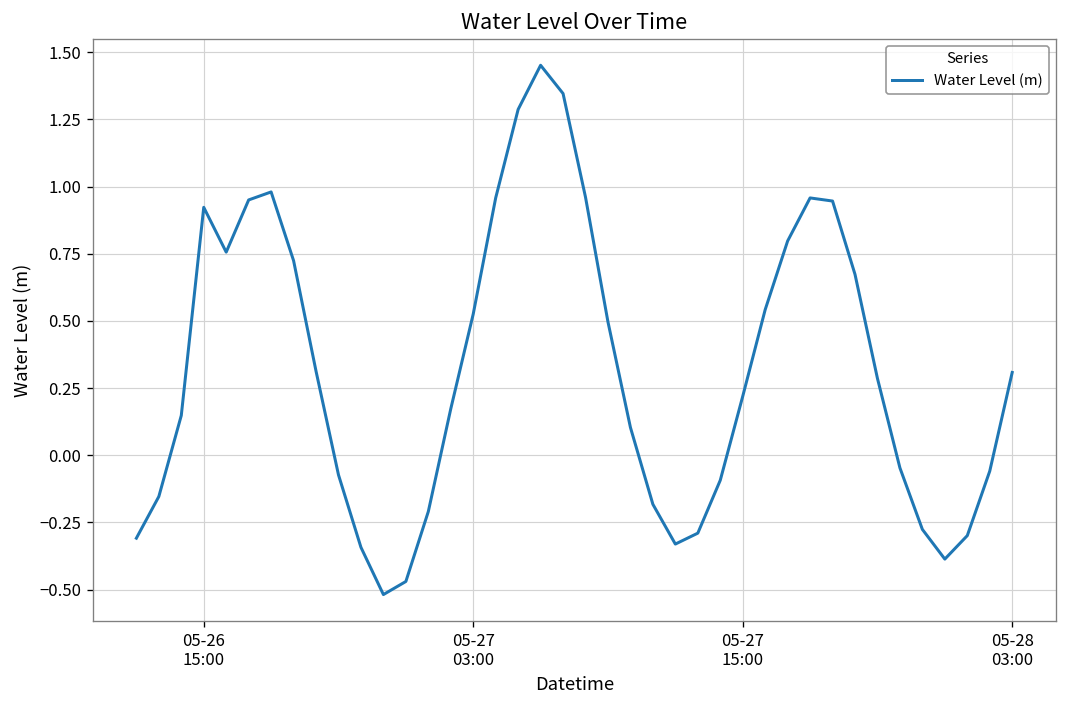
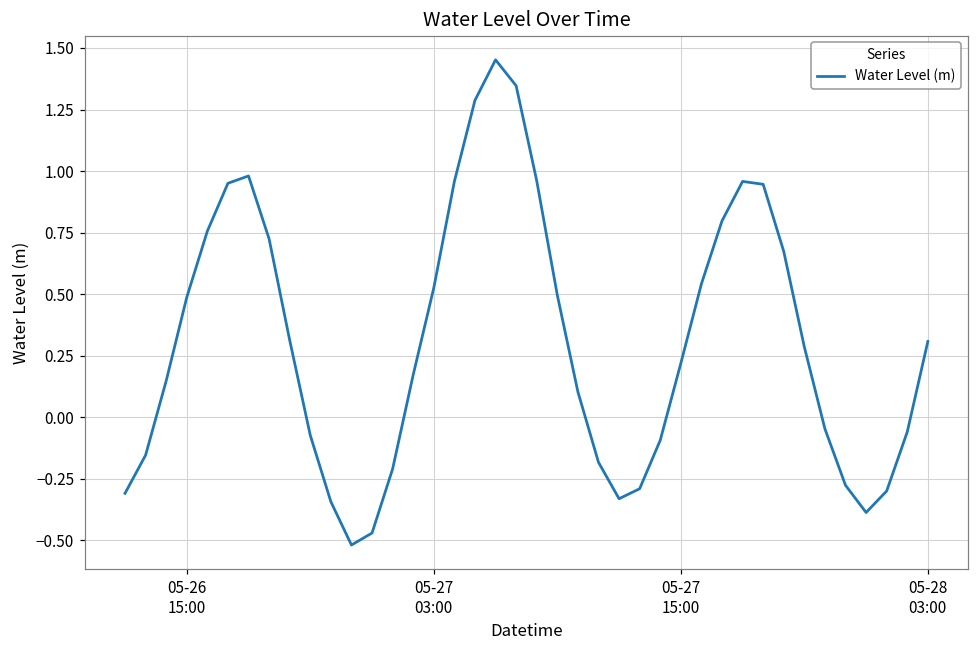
  {
-   "05-26 15:00": 0.92,
+   "05-26 15:00": 0.49,
    "05-27 03:00": 0.53,
    "05-27 15:00": 0.22,
    "05-28 03:00": 0.31
  }
